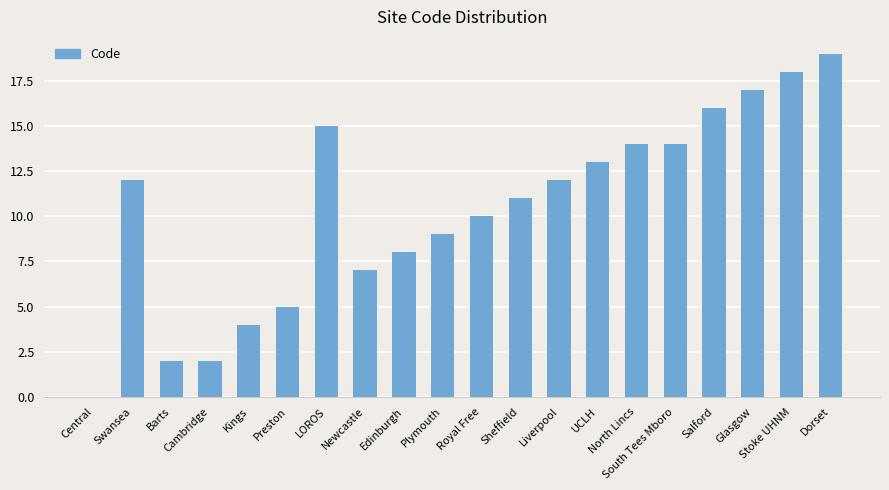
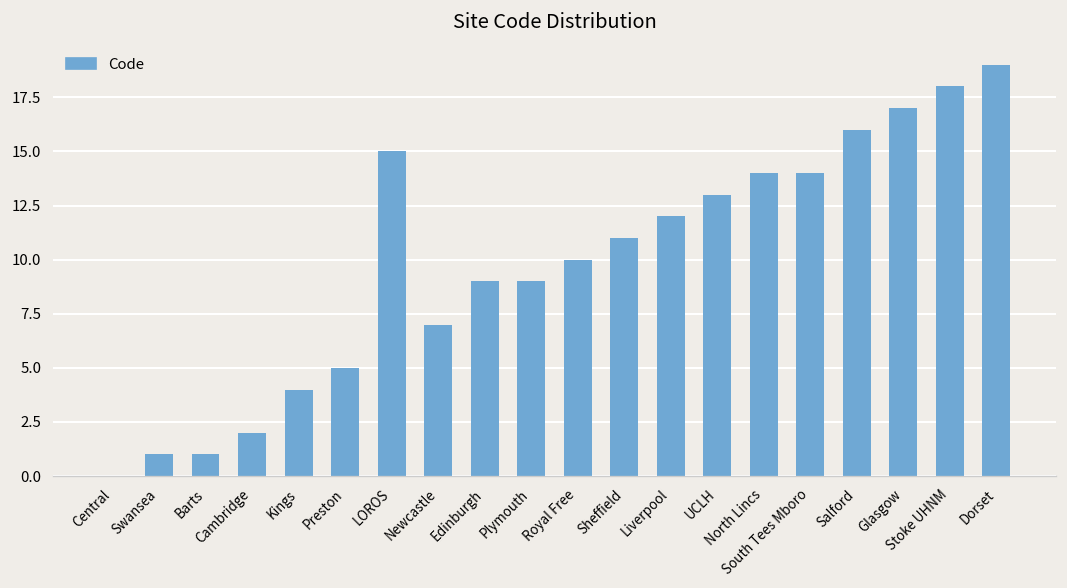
  {
    "Central": 0,
-   "Swansea": 12,
-   "Barts": 2,
+   "Swansea": 1,
+   "Barts": 1,
    "Cambridge": 2,
    "Kings": 4,
    "Preston": 5,
    "LOROS": 15,
    "Newcastle": 7,
-   "Edinburgh": 8,
+   "Edinburgh": 9,
    "Plymouth": 9,
    "Royal Free": 10,
    "Sheffield": 11,
    "Liverpool": 12,
    "UCLH": 13,
    "North Lincs": 14,
    "South Tees Mboro": 14,
    "Salford": 16,
    "Glasgow": 17,
    "Stoke UHNM": 18,
    "Dorset": 19
  }
